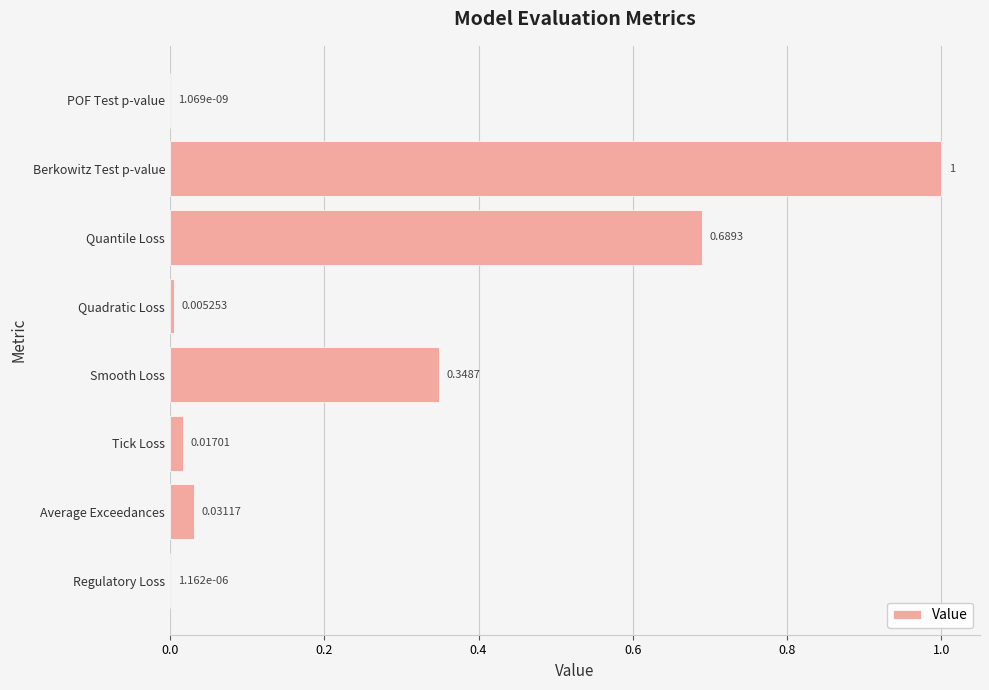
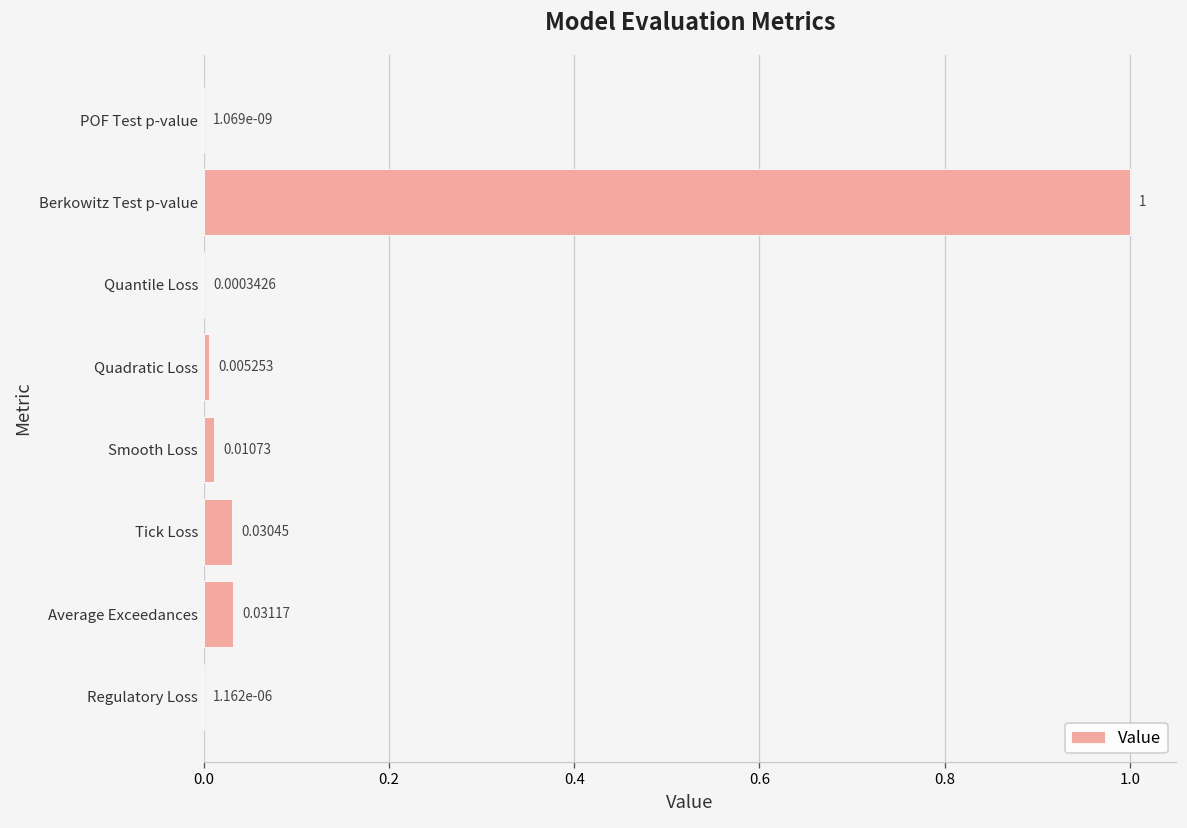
  {
    "POF Test p-value": "1.069e-09",
    "Berkowitz Test p-value": "1",
-   "Quantile Loss": "0.6893",
+   "Quantile Loss": "0.0003426",
    "Quadratic Loss": "0.005253",
-   "Smooth Loss": "0.3487",
-   "Tick Loss": "0.01701",
+   "Smooth Loss": "0.01073",
+   "Tick Loss": "0.03045",
    "Average Exceedances": "0.03117",
    "Regulatory Loss": "1.162e-06"
  }
